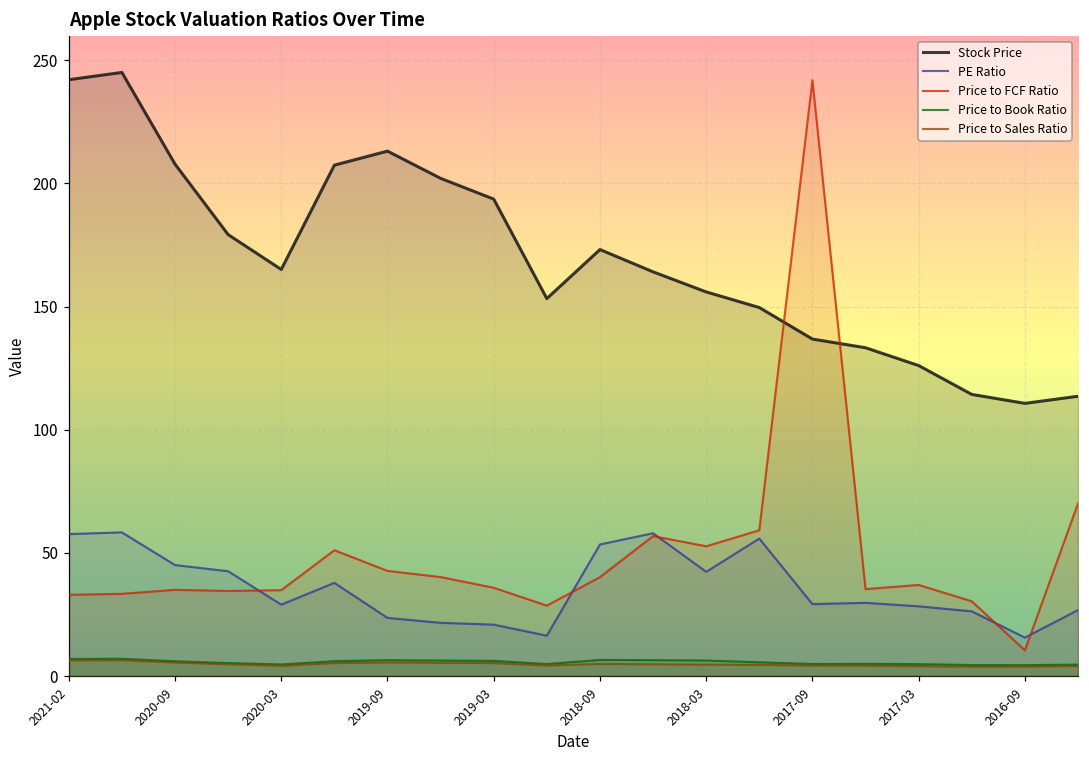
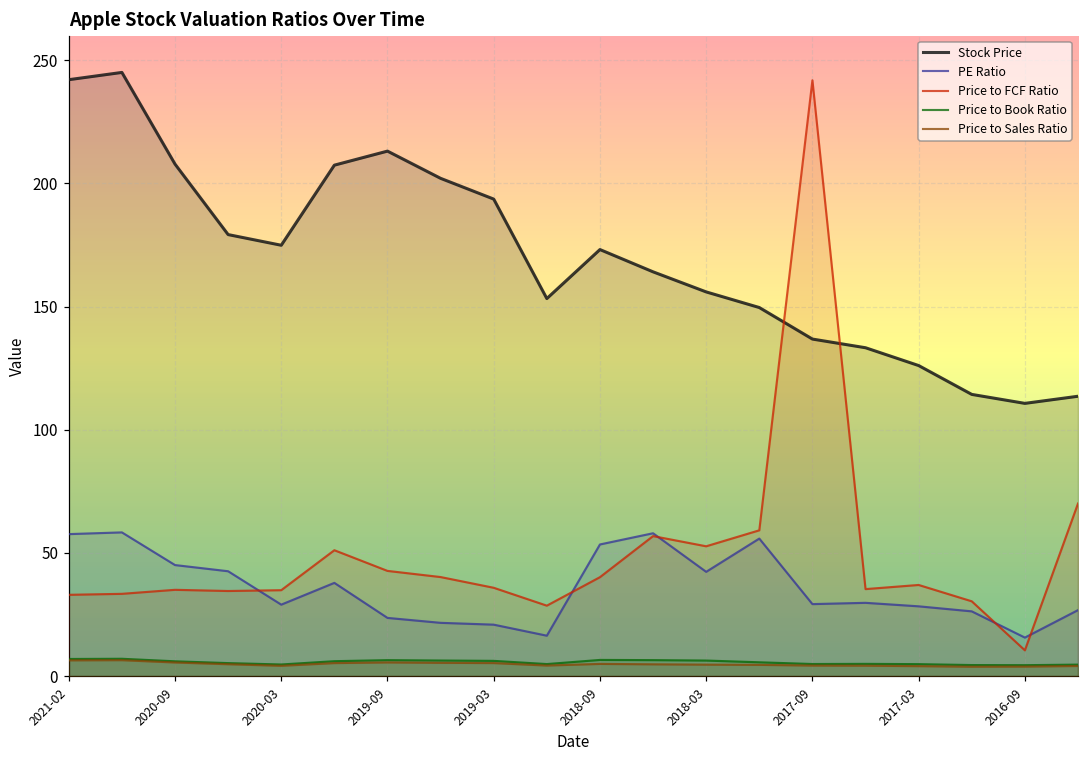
  {
    "Stock Price": {
      "2021-02": 242,
      "2020-09": 208,
-     "2020-03": 165,
+     "2020-03": 175,
      "2019-09": 213,
      "2019-03": 194,
      "2018-09": 173,
      "2018-03": 156,
      "2017-09": 137,
      "2017-03": 126,
      "2016-09": 111
    },
    "PE Ratio": {
      "2021-02": 58,
      "2020-09": 45,
      "2020-03": 29,
      "2019-09": 24,
      "2019-03": 21,
      "2018-09": 53,
      "2018-03": 42,
      "2017-09": 29,
      "2017-03": 28,
      "2016-09": 16
    },
    "Price to FCF Ratio": {
      "2021-02": 33,
      "2020-09": 35,
      "2020-03": 35,
      "2019-09": 43,
      "2019-03": 36,
      "2018-09": 40,
      "2018-03": 53,
      "2017-09": 242,
      "2017-03": 37,
      "2016-09": 10
    },
    "Price to Book Ratio": {
      "2018-09": 7,
      "2018-03": 6
    },
    "Price to Sales Ratio": {
      "2018-09": 5,
      "2018-03": 5
    }
  }
